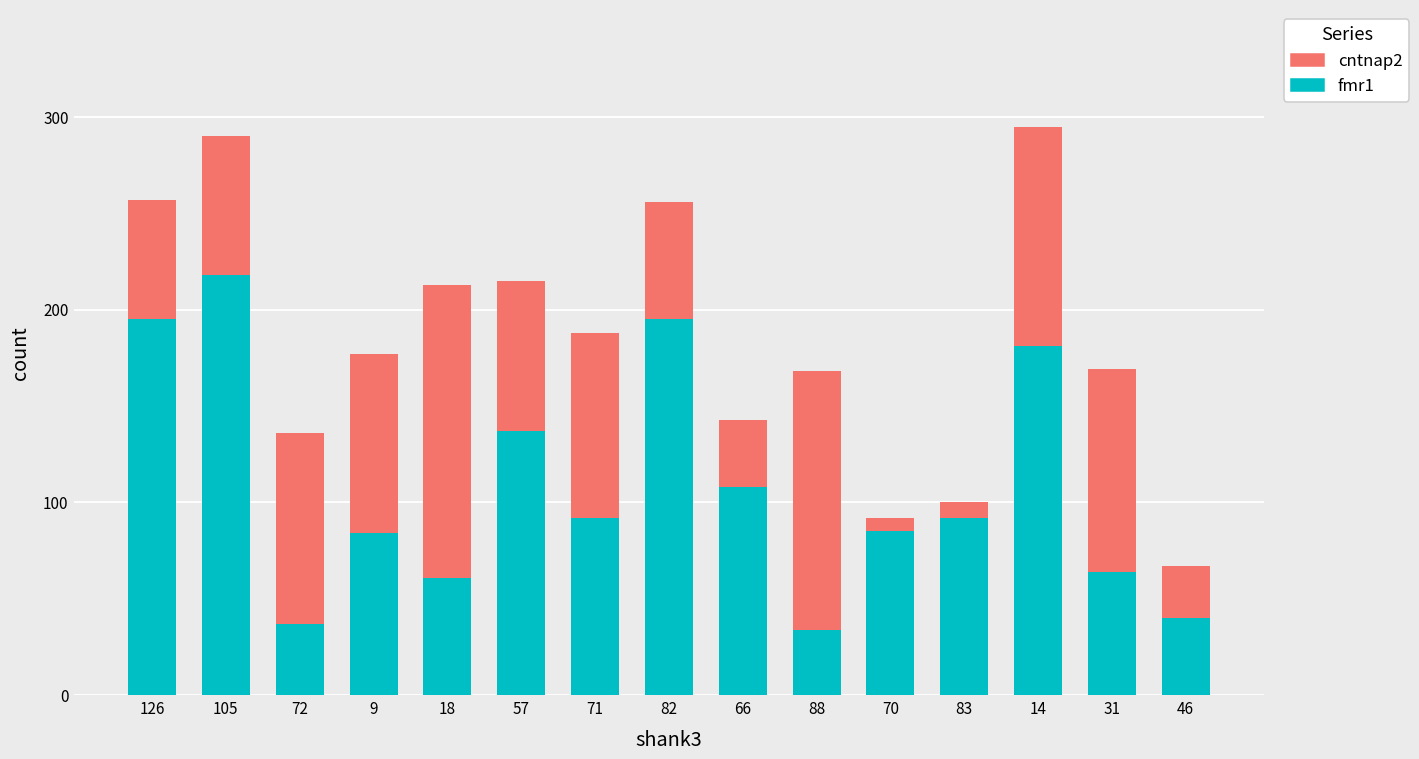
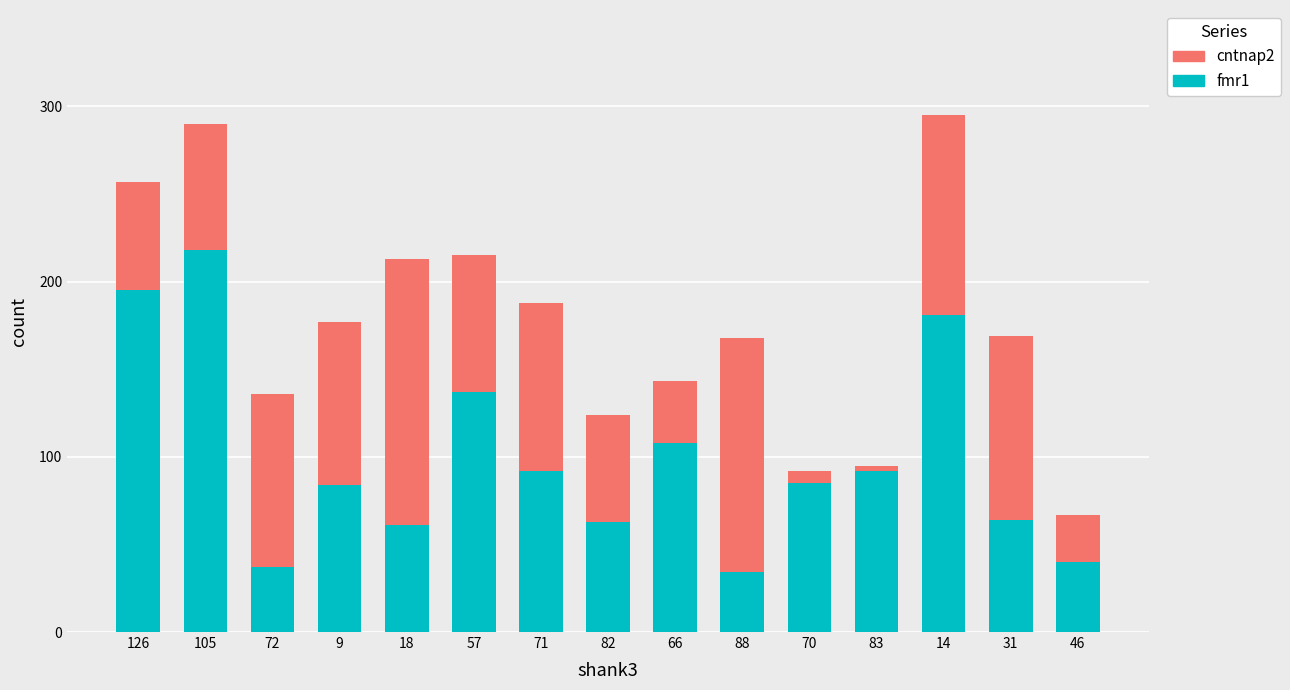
  {
    "fmr1": {
      "126": 195,
      "105": 218,
      "72": 37,
      "9": 84,
      "18": 61,
      "57": 137,
      "71": 92,
-     "82": 195,
+     "82": 63,
      "66": 108,
      "88": 34,
      "70": 85,
      "83": 92,
      "14": 181,
      "31": 64,
      "46": 40
    },
    "cntnap2": {
      "126": 62,
      "105": 72,
      "72": 99,
      "9": 93,
      "18": 152,
      "57": 78,
      "71": 96,
      "82": 61,
      "66": 35,
      "88": 134,
      "70": 7,
-     "83": 8,
+     "83": 3,
      "14": 114,
      "31": 105,
      "46": 27
    }
  }
